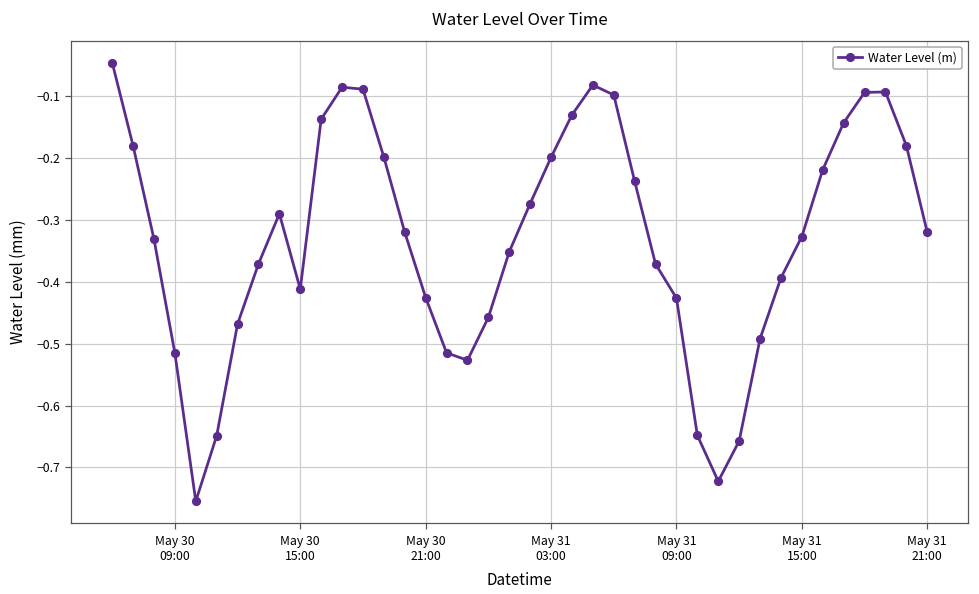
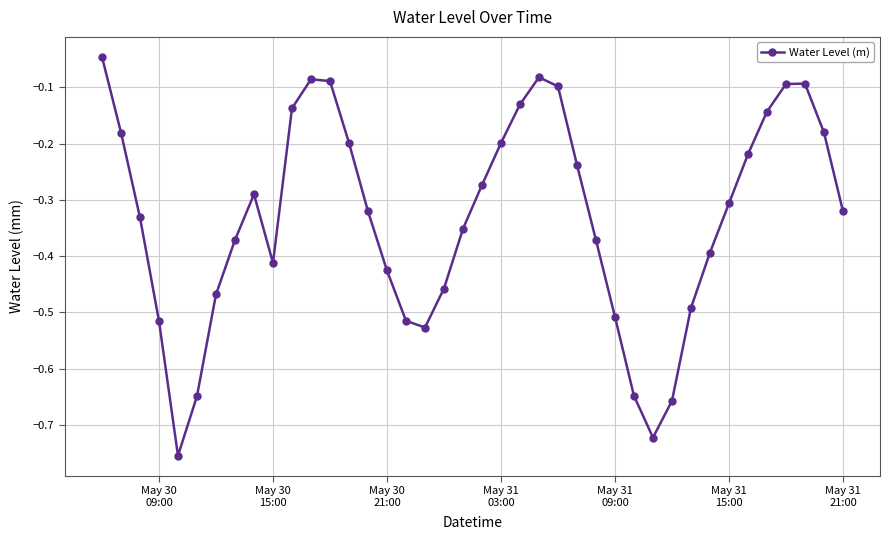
  {
    "May 30 09:00": -0.52,
    "May 30 15:00": -0.41,
    "May 30 21:00": -0.43,
    "May 31 03:00": -0.20,
-   "May 31 09:00": -0.43,
-   "May 31 15:00": -0.33,
+   "May 31 09:00": -0.51,
+   "May 31 15:00": -0.31,
    "May 31 21:00": -0.32
  }
